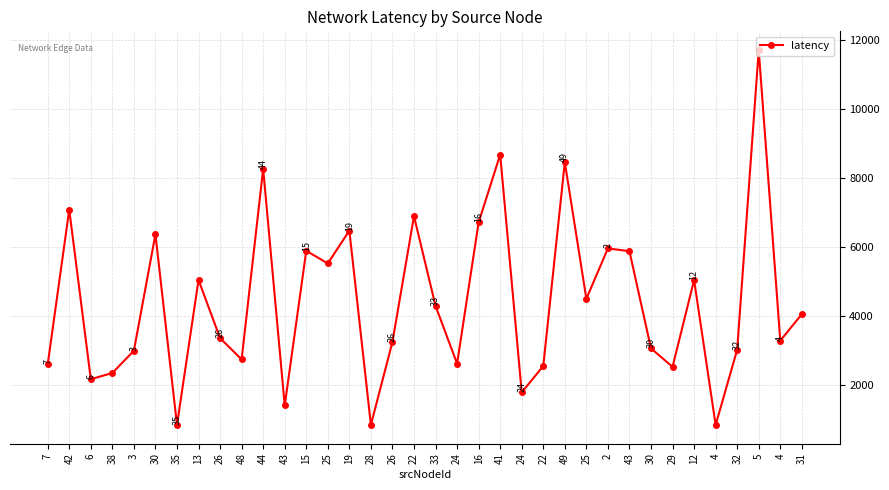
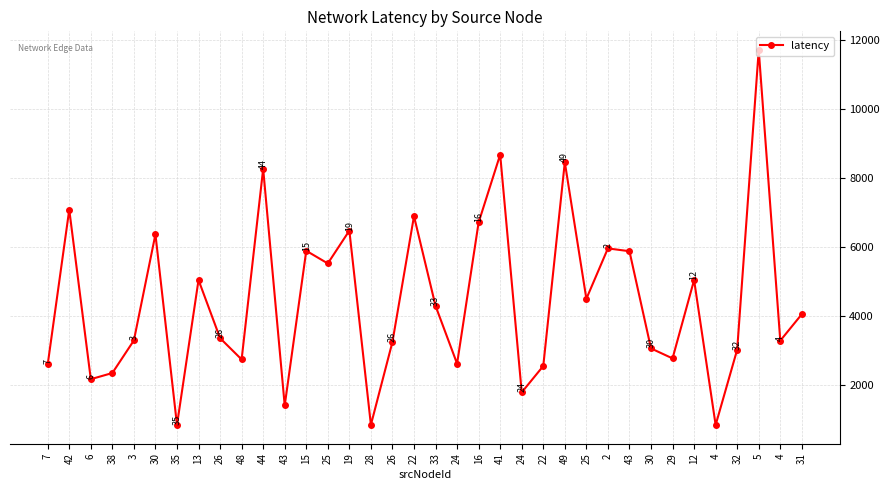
  {
    "42": 7100,
    "38": 2400,
-   "3": 3000,
+   "3": 3300,
    "13": 5000,
    "48": 2700,
    "28": 800,
    "41": 8700,
-   "29": 2500,
+   "29": 2800,
    "31": 4100
  }
